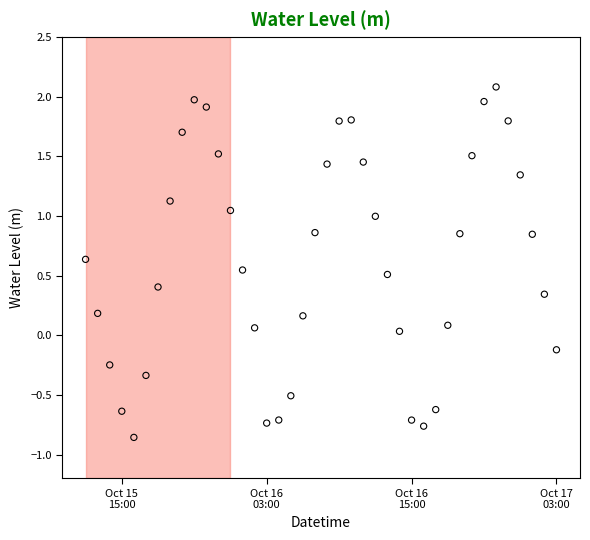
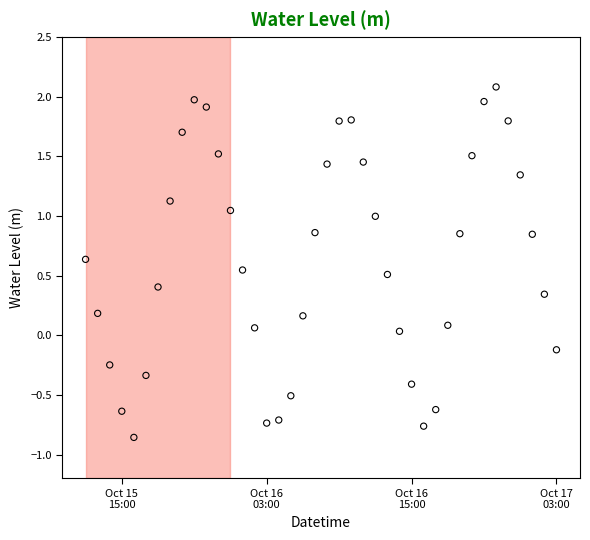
  {
-   "Oct 16 15:00": -0.71
+   "Oct 16 15:00": -0.41
  }
